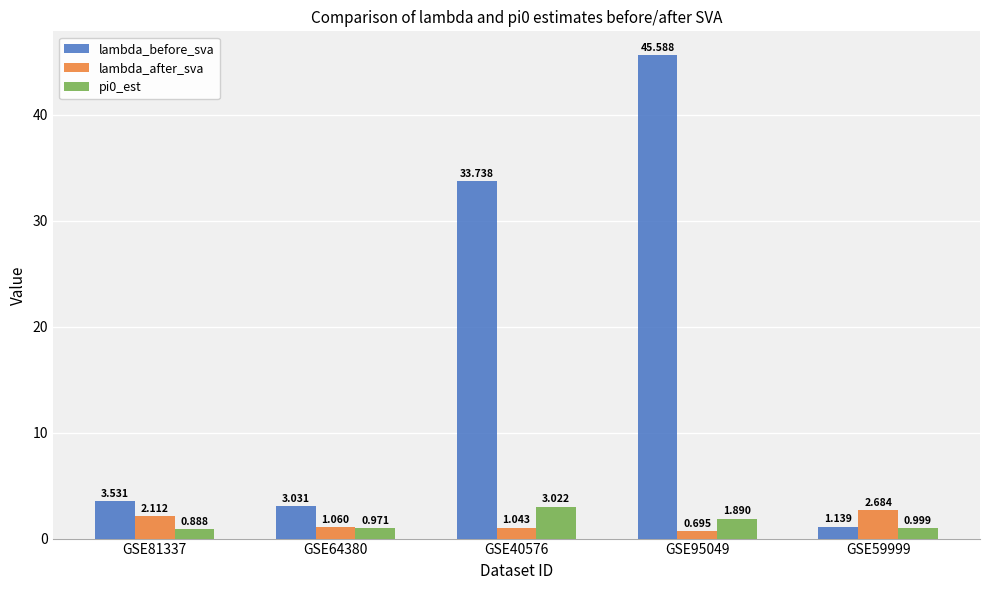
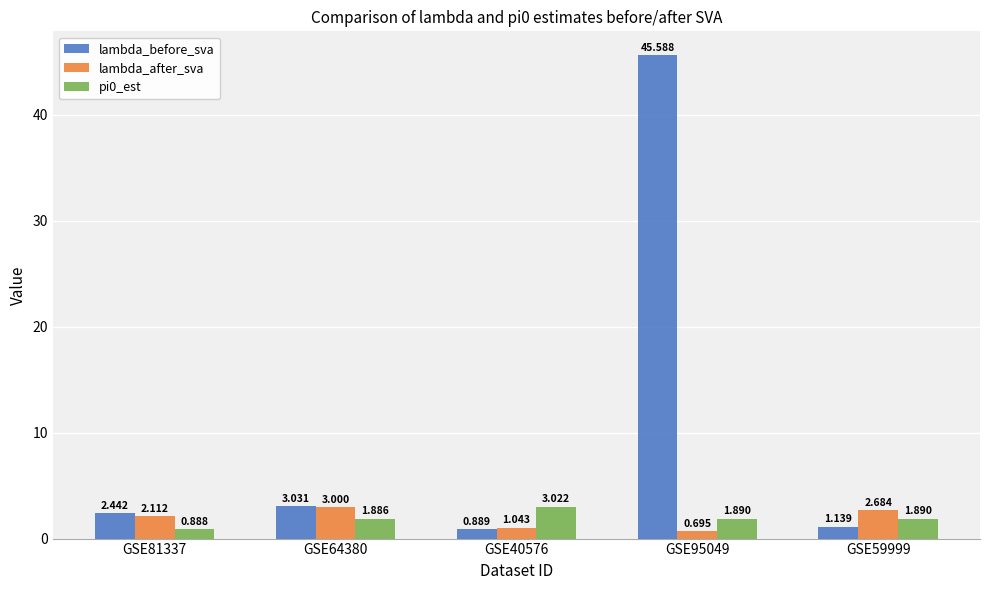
  {
    "lambda_before_sva": {
-     "GSE81337": 3.531,
+     "GSE81337": 2.442,
      "GSE64380": 3.031,
-     "GSE40576": 33.738,
+     "GSE40576": 0.889,
      "GSE95049": 45.588,
      "GSE59999": 1.139
    },
    "lambda_after_sva": {
      "GSE81337": 2.112,
-     "GSE64380": 1.060,
+     "GSE64380": 3.000,
      "GSE40576": 1.043,
      "GSE95049": 0.695,
      "GSE59999": 2.684
    },
    "pi0_est": {
      "GSE81337": 0.888,
-     "GSE64380": 0.971,
+     "GSE64380": 1.886,
      "GSE40576": 3.022,
      "GSE95049": 1.890,
-     "GSE59999": 0.999
+     "GSE59999": 1.890
    }
  }
